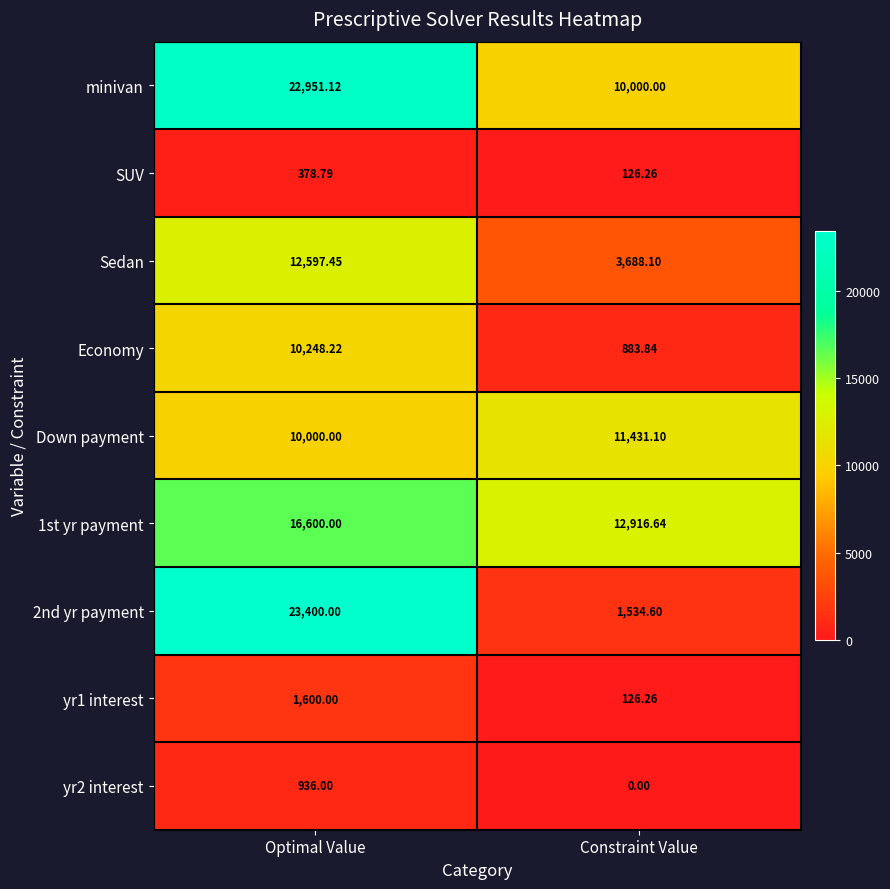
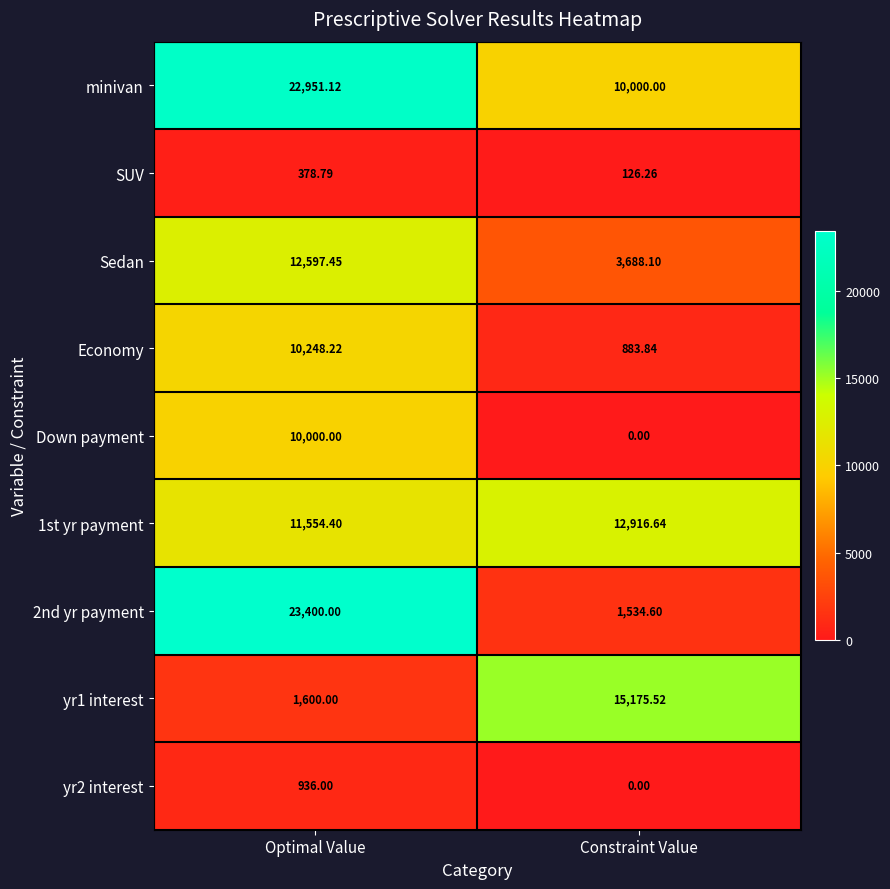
  {
    "minivan": {
      "Optimal Value": "22,951.12",
      "Constraint Value": "10,000.00"
    },
    "SUV": {
      "Optimal Value": "378.79",
      "Constraint Value": "126.26"
    },
    "Sedan": {
      "Optimal Value": "12,597.45",
      "Constraint Value": "3,688.10"
    },
    "Economy": {
      "Optimal Value": "10,248.22",
      "Constraint Value": "883.84"
    },
    "Down payment": {
      "Optimal Value": "10,000.00",
-     "Constraint Value": "11,431.10"
+     "Constraint Value": "0.00"
    },
    "1st yr payment": {
-     "Optimal Value": "16,600.00",
+     "Optimal Value": "11,554.40",
      "Constraint Value": "12,916.64"
    },
    "2nd yr payment": {
      "Optimal Value": "23,400.00",
      "Constraint Value": "1,534.60"
    },
    "yr1 interest": {
      "Optimal Value": "1,600.00",
-     "Constraint Value": "126.26"
+     "Constraint Value": "15,175.52"
    },
    "yr2 interest": {
      "Optimal Value": "936.00",
      "Constraint Value": "0.00"
    }
  }
